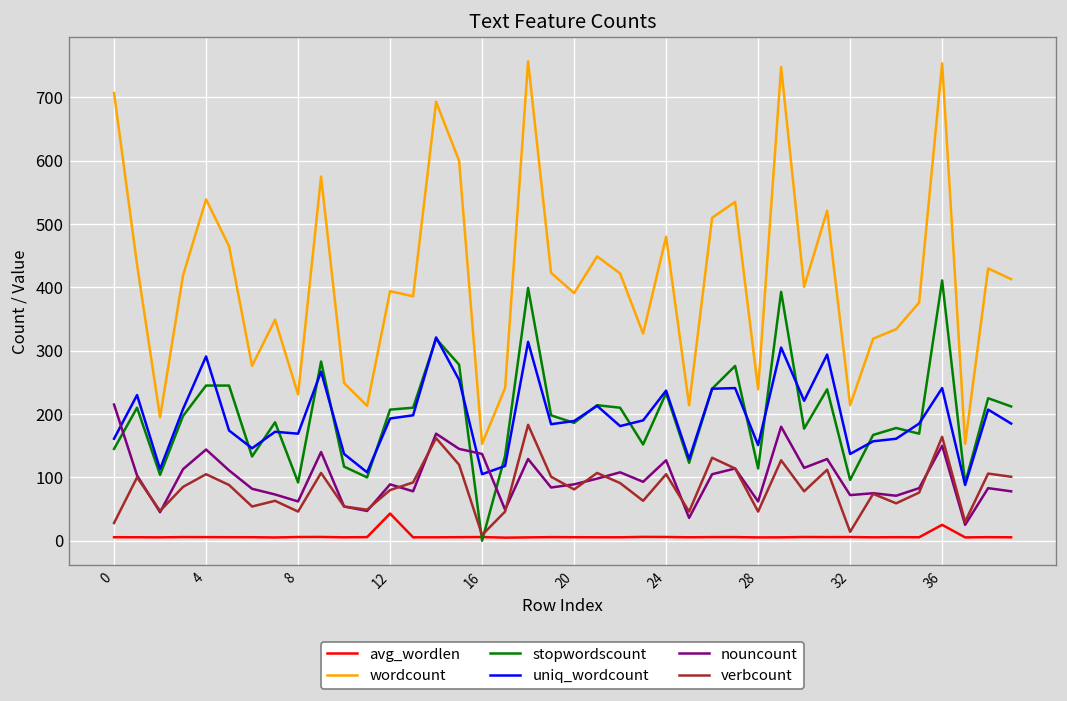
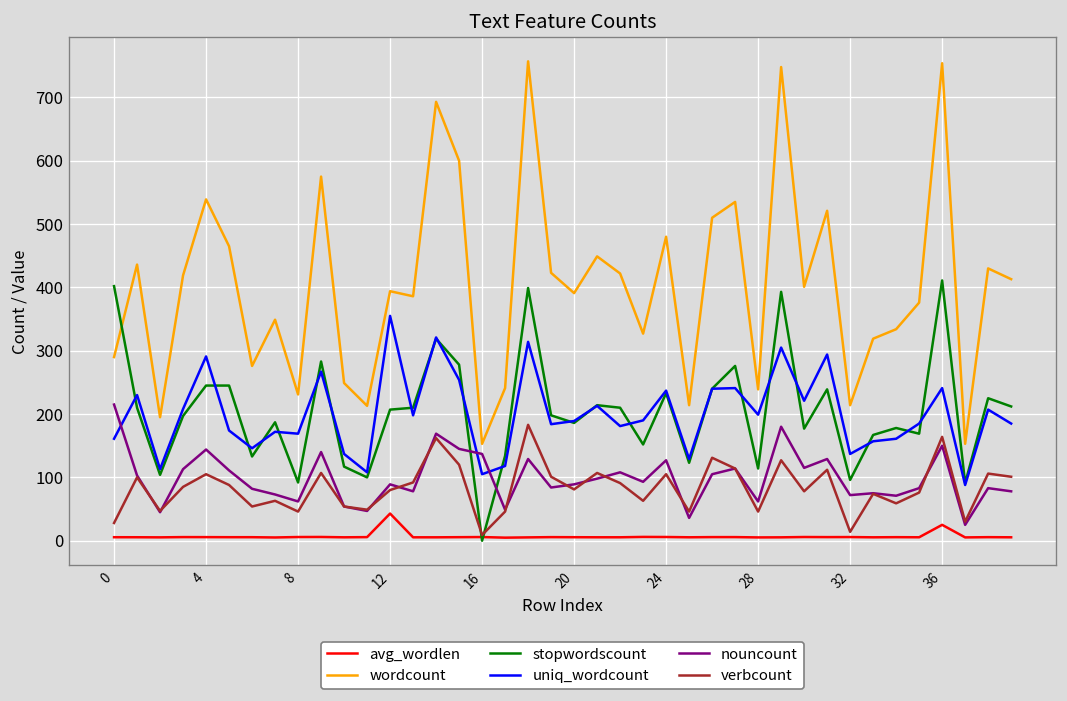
  {
    "avg_wordlen": {
      "0": 10,
      "4": 10,
      "8": 10,
      "12": 40,
      "20": 10,
      "24": 10,
      "28": 10,
      "32": 10,
      "36": 30
    },
    "wordcount": {
-     "0": 710,
+     "0": 290,
      "4": 540,
      "8": 230,
      "12": 390,
      "16": 150,
      "20": 390,
      "24": 480,
      "28": 240,
      "32": 210,
      "36": 750
    },
    "stopwordscount": {
-     "0": 150,
+     "0": 400,
      "4": 250,
      "8": 90,
      "12": 210,
      "16": 0,
      "28": 110,
      "32": 100,
      "36": 410
    },
    "uniq_wordcount": {
      "0": 160,
      "4": 290,
      "8": 170,
-     "12": 190,
+     "12": 360,
      "16": 110,
-     "28": 150,
+     "28": 200,
      "32": 140,
      "36": 240
    },
    "nouncount": {
      "0": 220,
      "4": 140,
      "8": 60,
      "12": 90,
      "16": 140,
      "20": 90,
      "24": 130,
      "28": 60,
      "32": 70,
      "36": 150
    },
    "verbcount": {
      "0": 30,
      "4": 110,
      "8": 50,
      "12": 80,
      "20": 80,
      "24": 110,
      "28": 50,
      "32": 10,
      "36": 160
    }
  }
